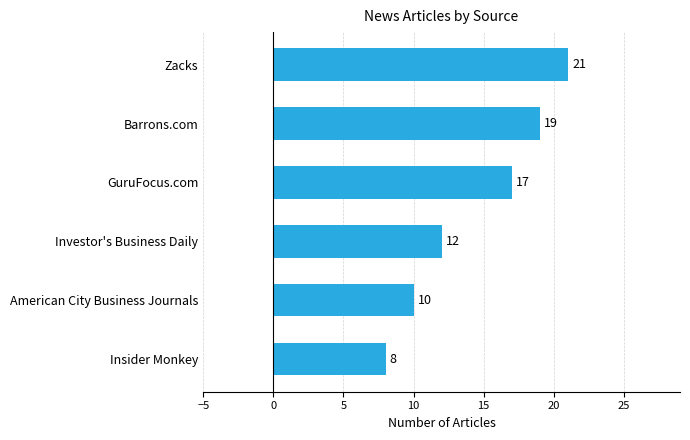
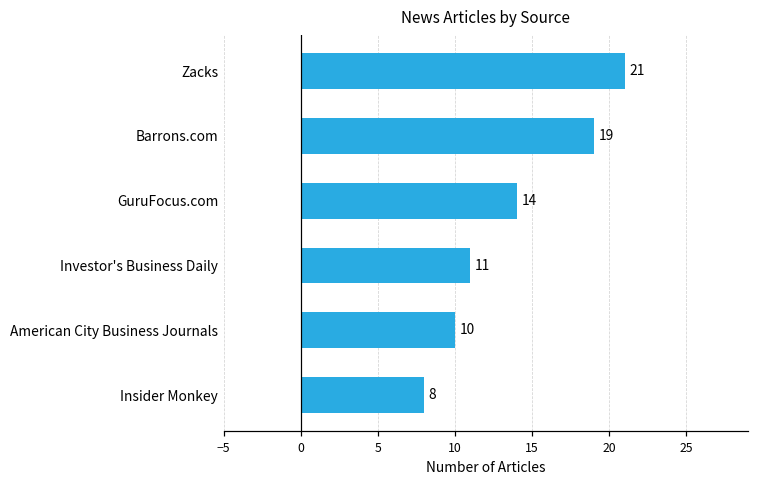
  {
    "Zacks": 21,
    "Barrons.com": 19,
-   "GuruFocus.com": 17,
-   "Investor's Business Daily": 12,
+   "GuruFocus.com": 14,
+   "Investor's Business Daily": 11,
    "American City Business Journals": 10,
    "Insider Monkey": 8
  }
